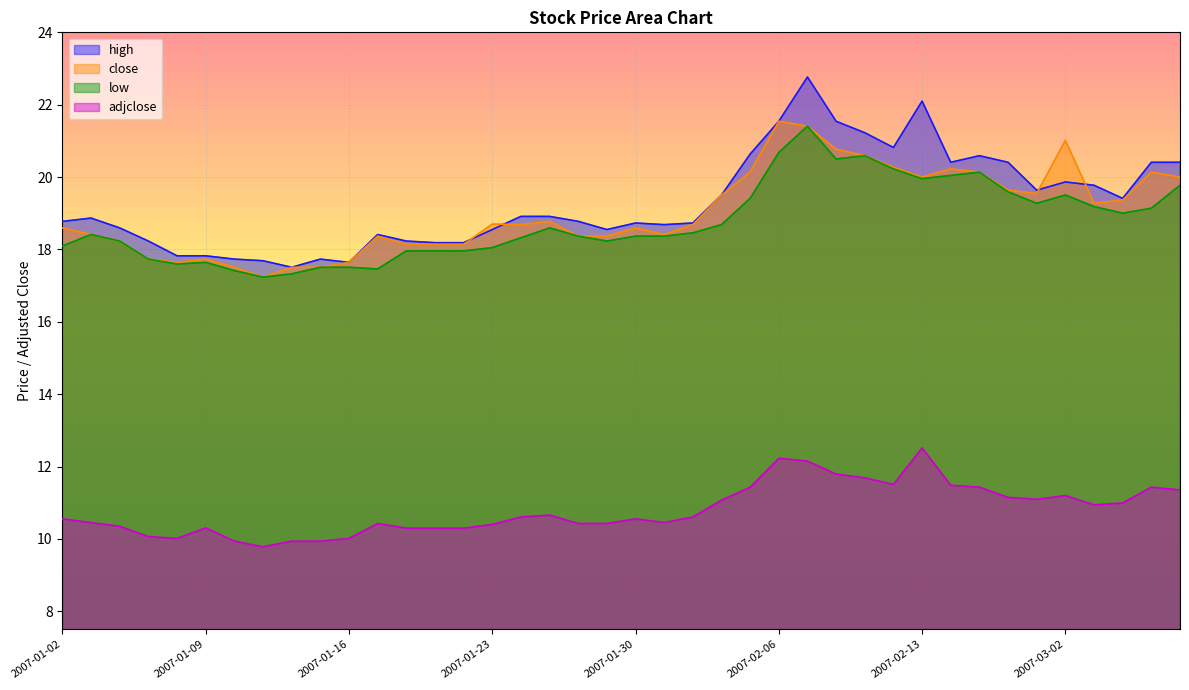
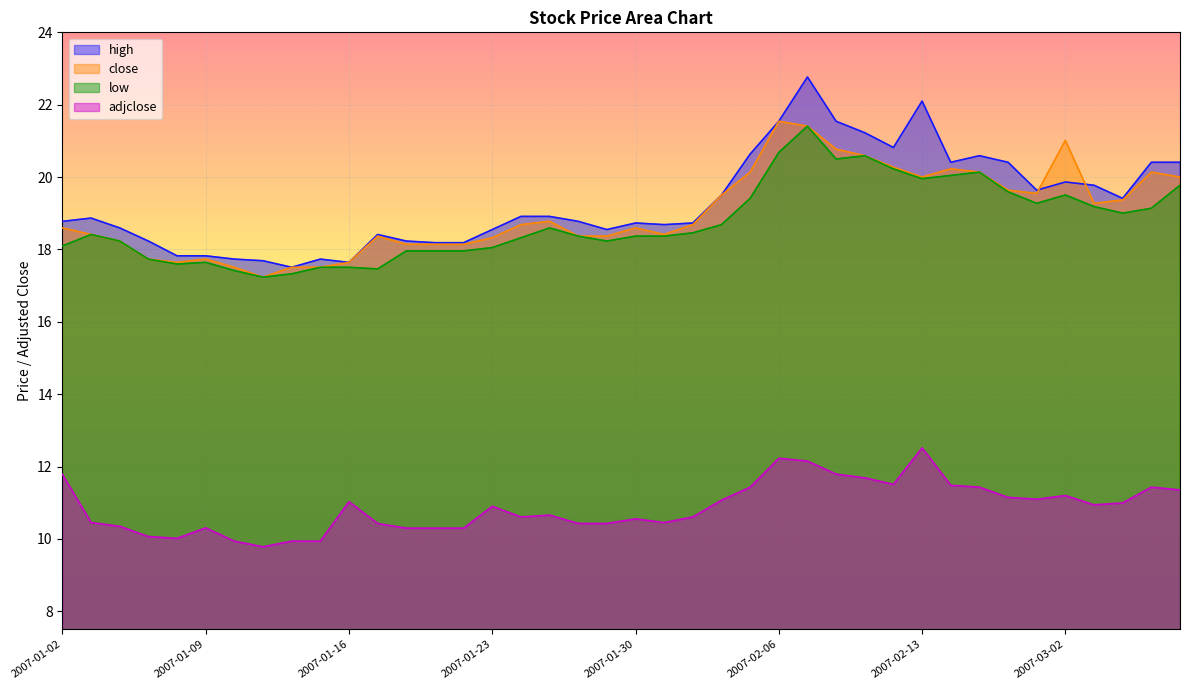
  {
    "high": {
      "2007-01-02": 18.8,
      "2007-01-09": 17.8,
      "2007-01-23": 18.5,
      "2007-01-30": 18.7,
      "2007-02-13": 22.1,
      "2007-03-02": 19.9
    },
    "close": {
      "2007-01-02": 18.6,
      "2007-01-09": 17.7,
-     "2007-01-23": 18.7,
+     "2007-01-23": 18.3,
      "2007-01-30": 18.6,
      "2007-03-02": 21.0
    },
    "low": {
      "2007-01-02": 18.1,
      "2007-01-09": 17.6,
      "2007-01-16": 17.5,
      "2007-01-23": 18.1,
      "2007-01-30": 18.4,
      "2007-02-06": 20.7,
      "2007-03-02": 19.5
    },
    "adjclose": {
-     "2007-01-02": 10.6,
+     "2007-01-02": 11.8,
      "2007-01-09": 10.3,
-     "2007-01-16": 10.0,
-     "2007-01-23": 10.4,
+     "2007-01-16": 11.0,
+     "2007-01-23": 10.9,
      "2007-01-30": 10.6,
      "2007-02-06": 12.2,
      "2007-02-13": 12.5,
      "2007-03-02": 11.2
    }
  }
